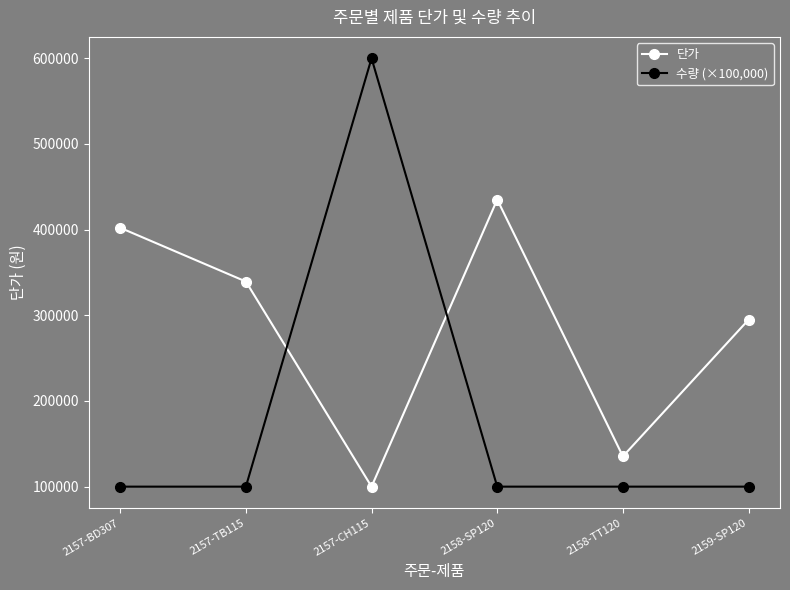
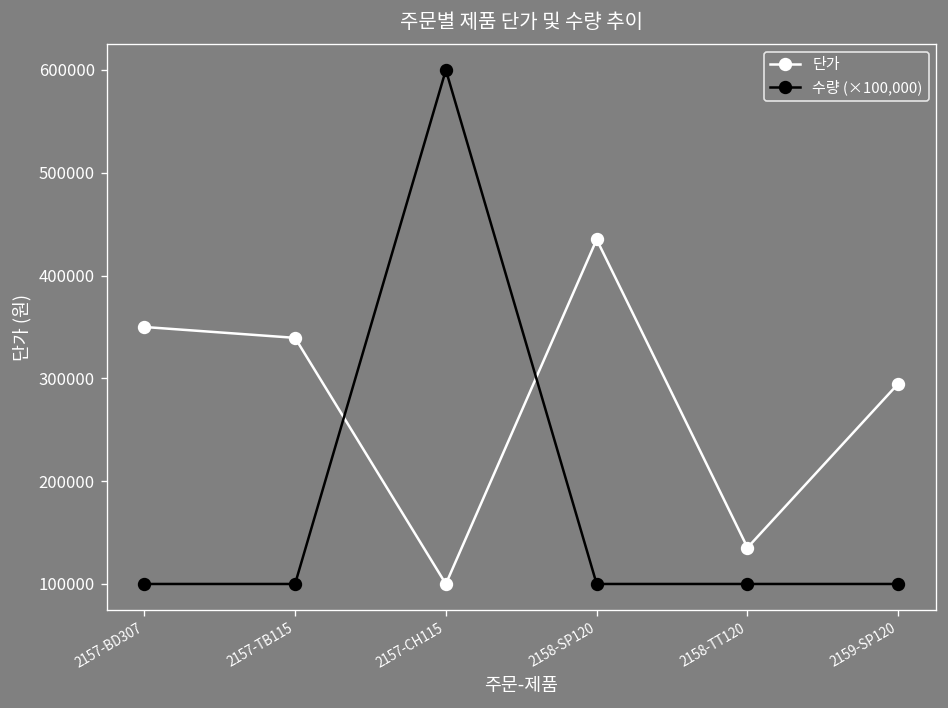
  {
    "단가": {
-     "2157-BD307": 400000,
+     "2157-BD307": 350000,
      "2157-TB115": 340000,
      "2157-CH115": 100000,
      "2158-SP120": 440000,
      "2158-TT120": 140000,
      "2159-SP120": 290000
    },
    "수량 (×100,000)": {
      "2157-BD307": 100000,
      "2157-TB115": 100000,
      "2157-CH115": 600000,
      "2158-SP120": 100000,
      "2158-TT120": 100000,
      "2159-SP120": 100000
    }
  }
